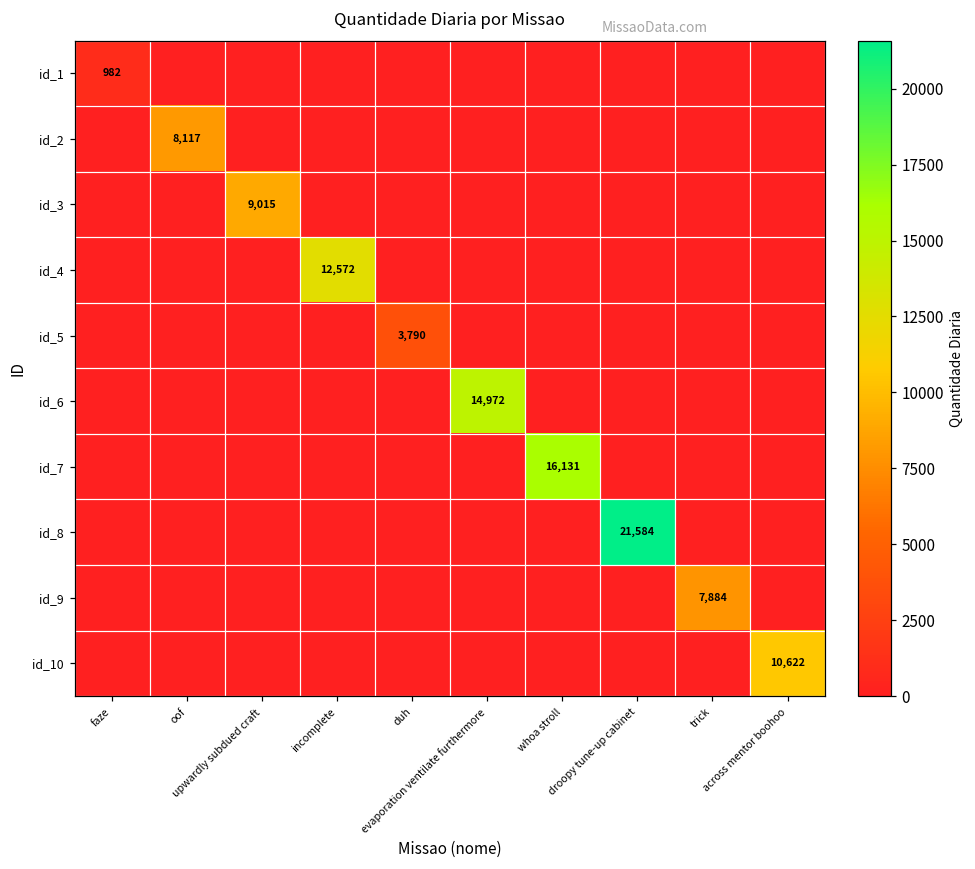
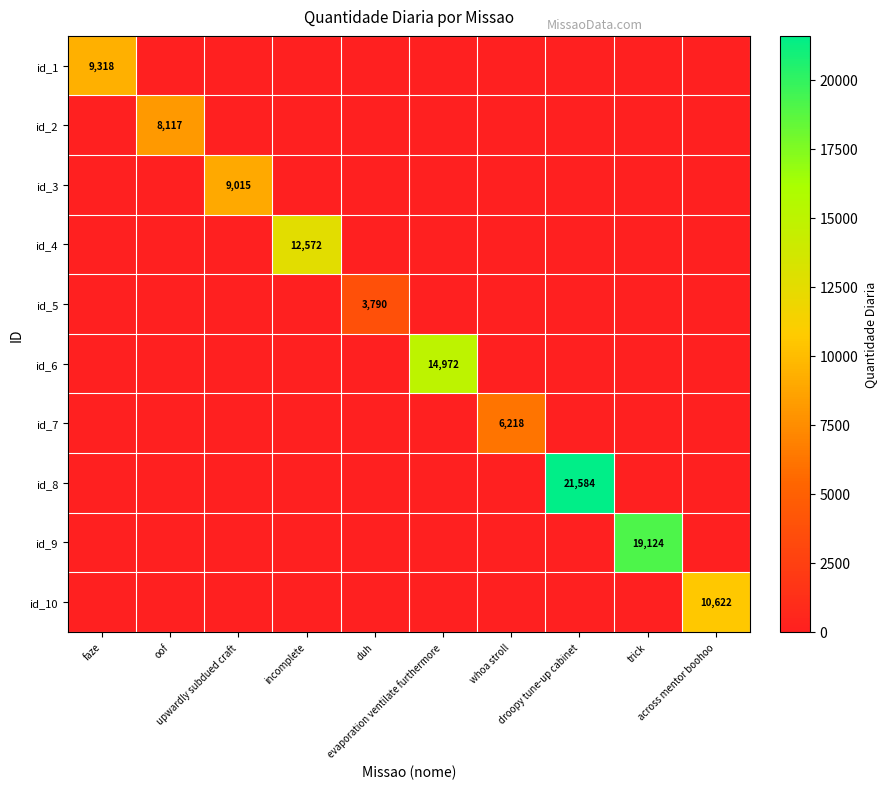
  {
    "id_1": {
-     "faze": "982"
+     "faze": "9,318"
    },
    "id_2": {
      "oof": "8,117"
    },
    "id_3": {
      "upwardly subdued craft": "9,015"
    },
    "id_4": {
      "incomplete": "12,572"
    },
    "id_5": {
      "duh": "3,790"
    },
    "id_6": {
      "evaporation ventilate furthermore": "14,972"
    },
    "id_7": {
-     "whoa stroll": "16,131"
+     "whoa stroll": "6,218"
    },
    "id_8": {
      "droopy tune-up cabinet": "21,584"
    },
    "id_9": {
-     "trick": "7,884"
+     "trick": "19,124"
    },
    "id_10": {
      "across mentor boohoo": "10,622"
    }
  }
